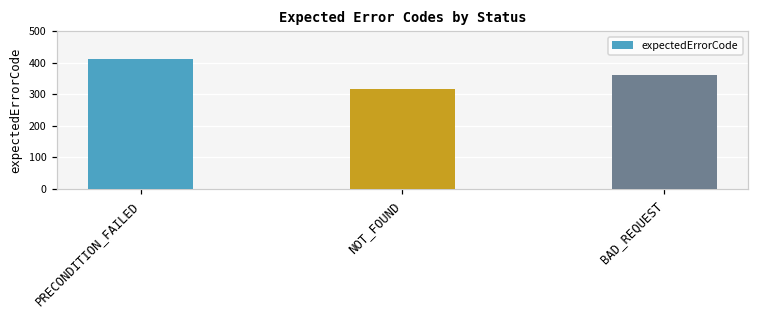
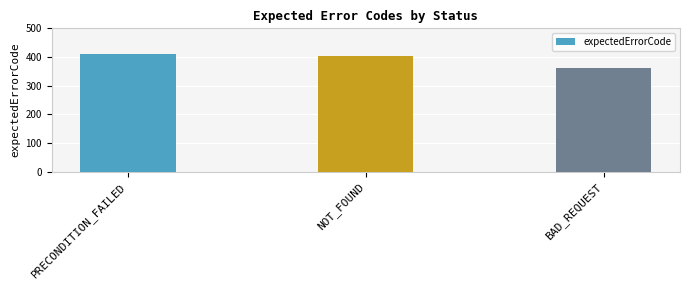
  {
    "PRECONDITION_FAILED": 410,
-   "NOT_FOUND": 320,
+   "NOT_FOUND": 400,
    "BAD_REQUEST": 360
  }
